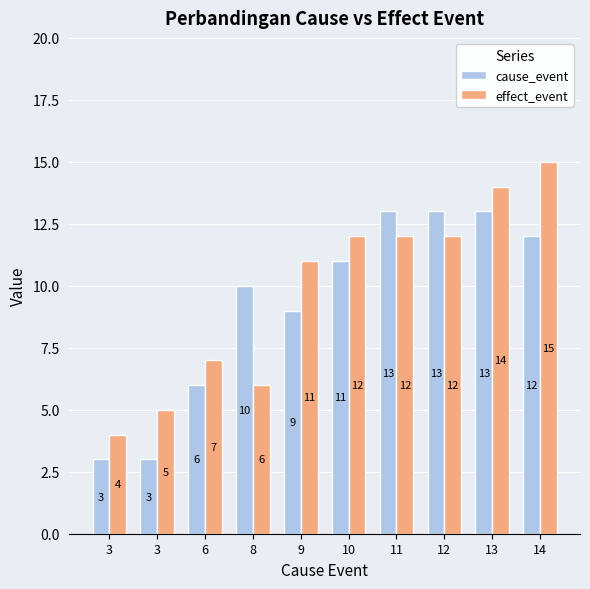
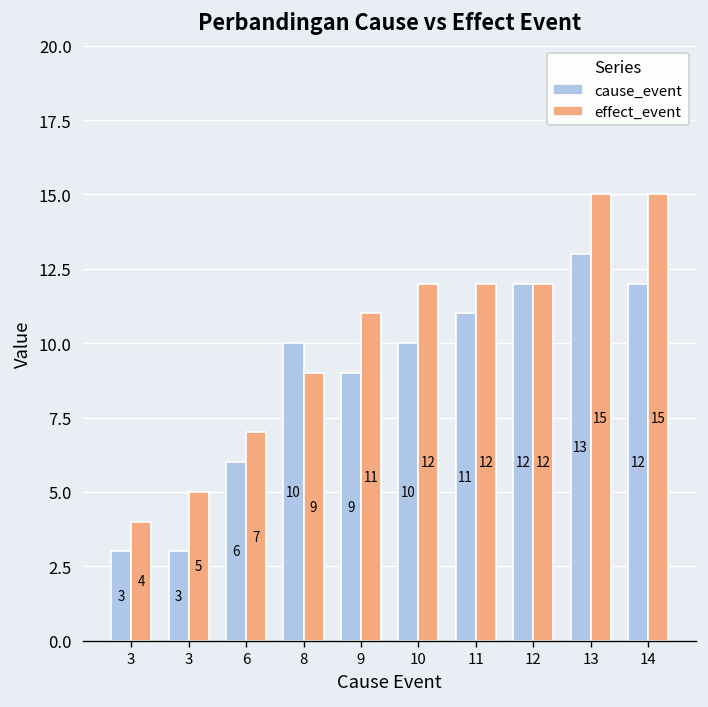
  {
    "cause_event": {
      "6": 6,
      "8": 10,
      "9": 9,
-     "10": 11,
-     "11": 13,
-     "12": 13,
+     "10": 10,
+     "11": 11,
+     "12": 12,
      "13": 13,
      "14": 12
    },
    "effect_event": {
      "6": 7,
-     "8": 6,
+     "8": 9,
      "9": 11,
      "10": 12,
      "11": 12,
      "12": 12,
-     "13": 14,
+     "13": 15,
      "14": 15
    }
  }
